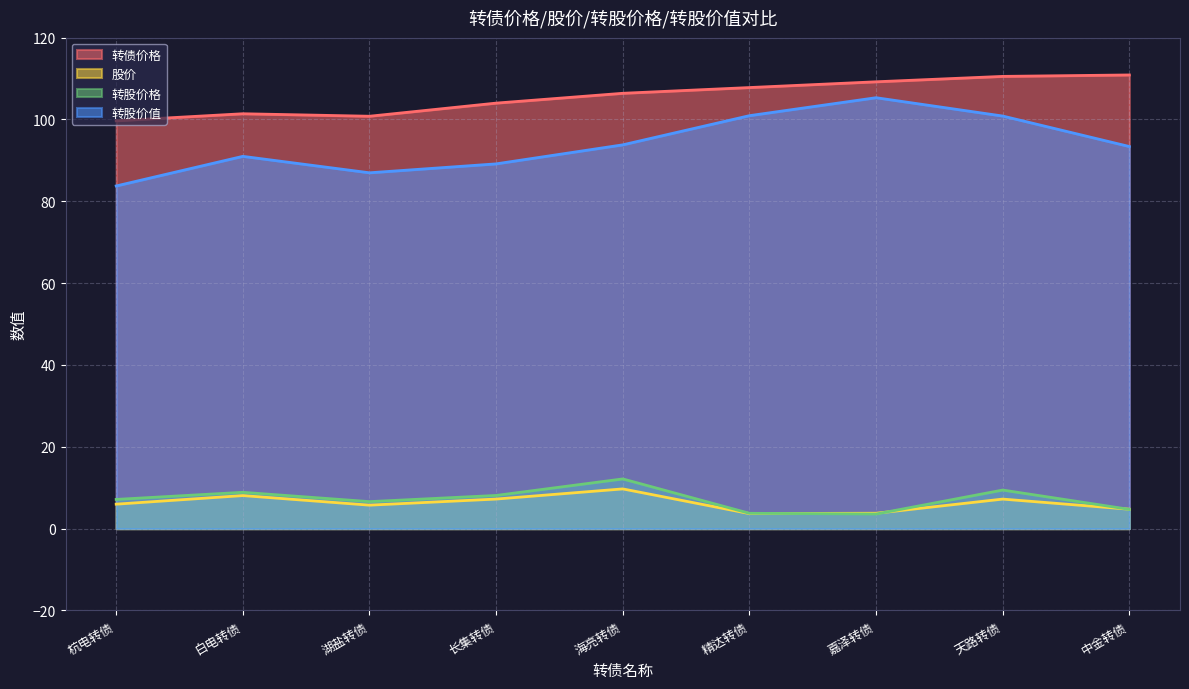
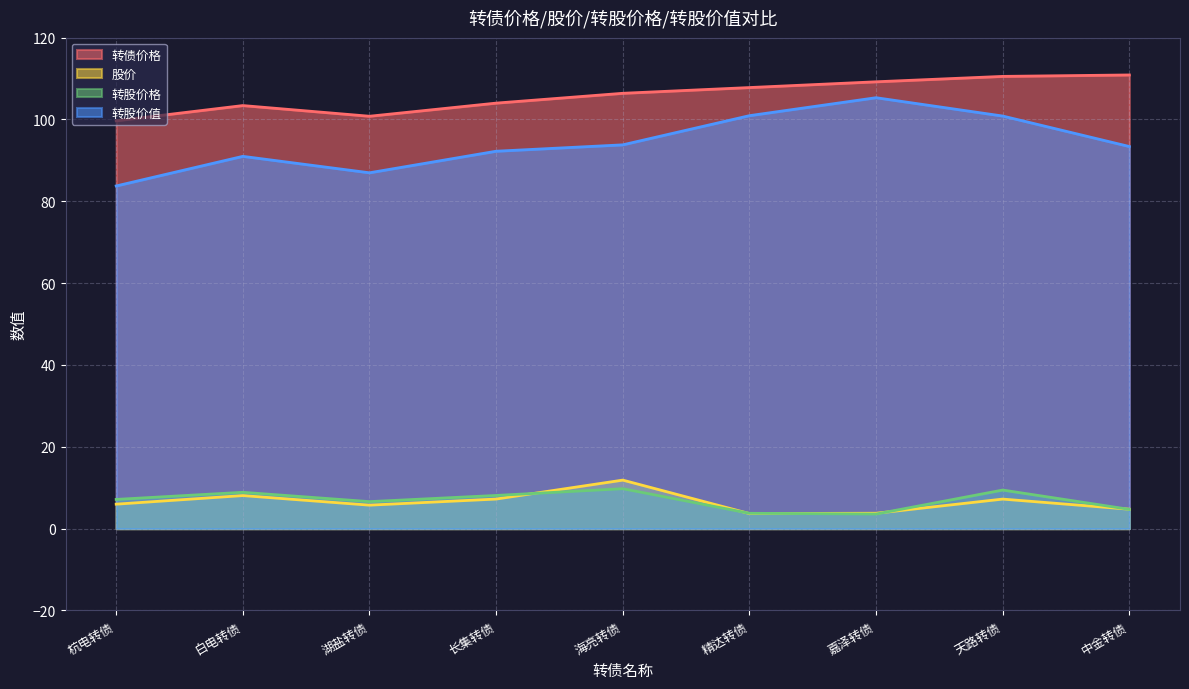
  {
    "转债价格": {
-     "白电转债": 101,
+     "白电转债": 103,
      "湖盐转债": 101,
      "长集转债": 104,
      "海亮转债": 106,
      "精达转债": 108,
      "嘉泽转债": 109,
      "天路转债": 111,
      "中金转债": 111
    },
    "股价": {
      "杭电转债": 6,
      "白电转债": 8,
      "湖盐转债": 6,
      "长集转债": 7,
-     "海亮转债": 10,
+     "海亮转债": 12,
      "天路转债": 7
    },
    "转股价格": {
      "杭电转债": 7,
      "白电转债": 9,
      "湖盐转债": 7,
      "长集转债": 8,
-     "海亮转债": 12,
+     "海亮转债": 10,
      "天路转债": 9
    },
    "转股价值": {
      "杭电转债": 84,
      "白电转债": 91,
      "湖盐转债": 87,
-     "长集转债": 89,
+     "长集转债": 92,
      "海亮转债": 94,
      "精达转债": 101,
      "嘉泽转债": 105,
      "天路转债": 101,
      "中金转债": 93
    }
  }
